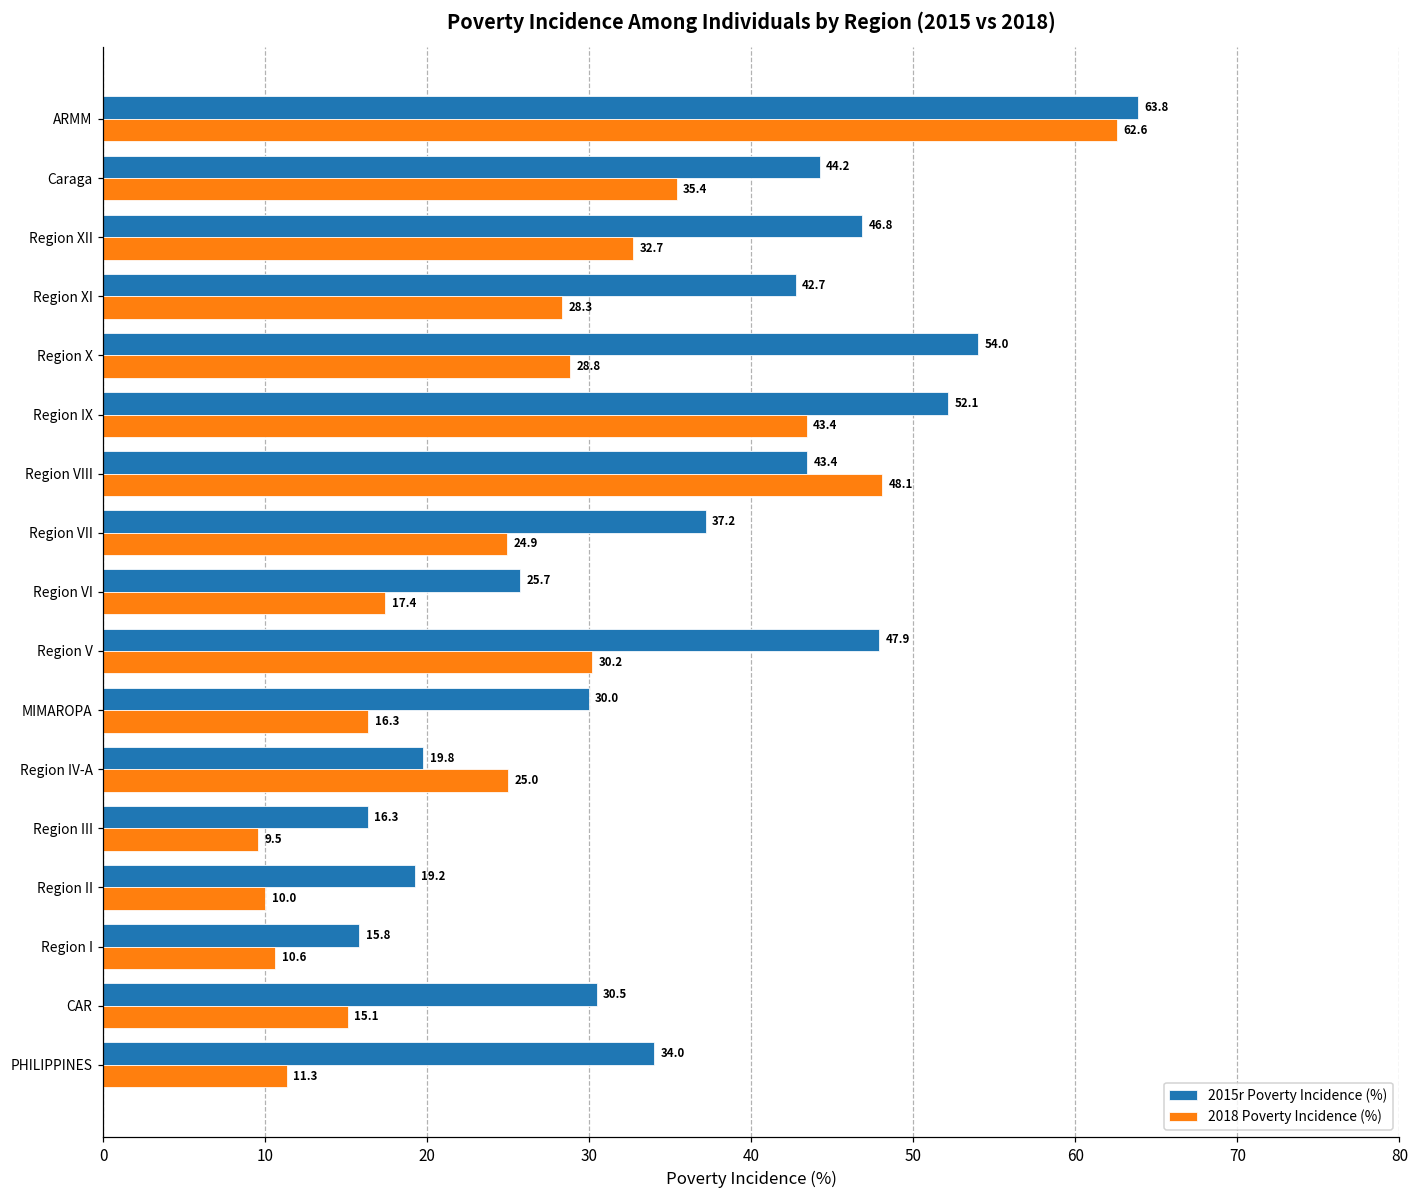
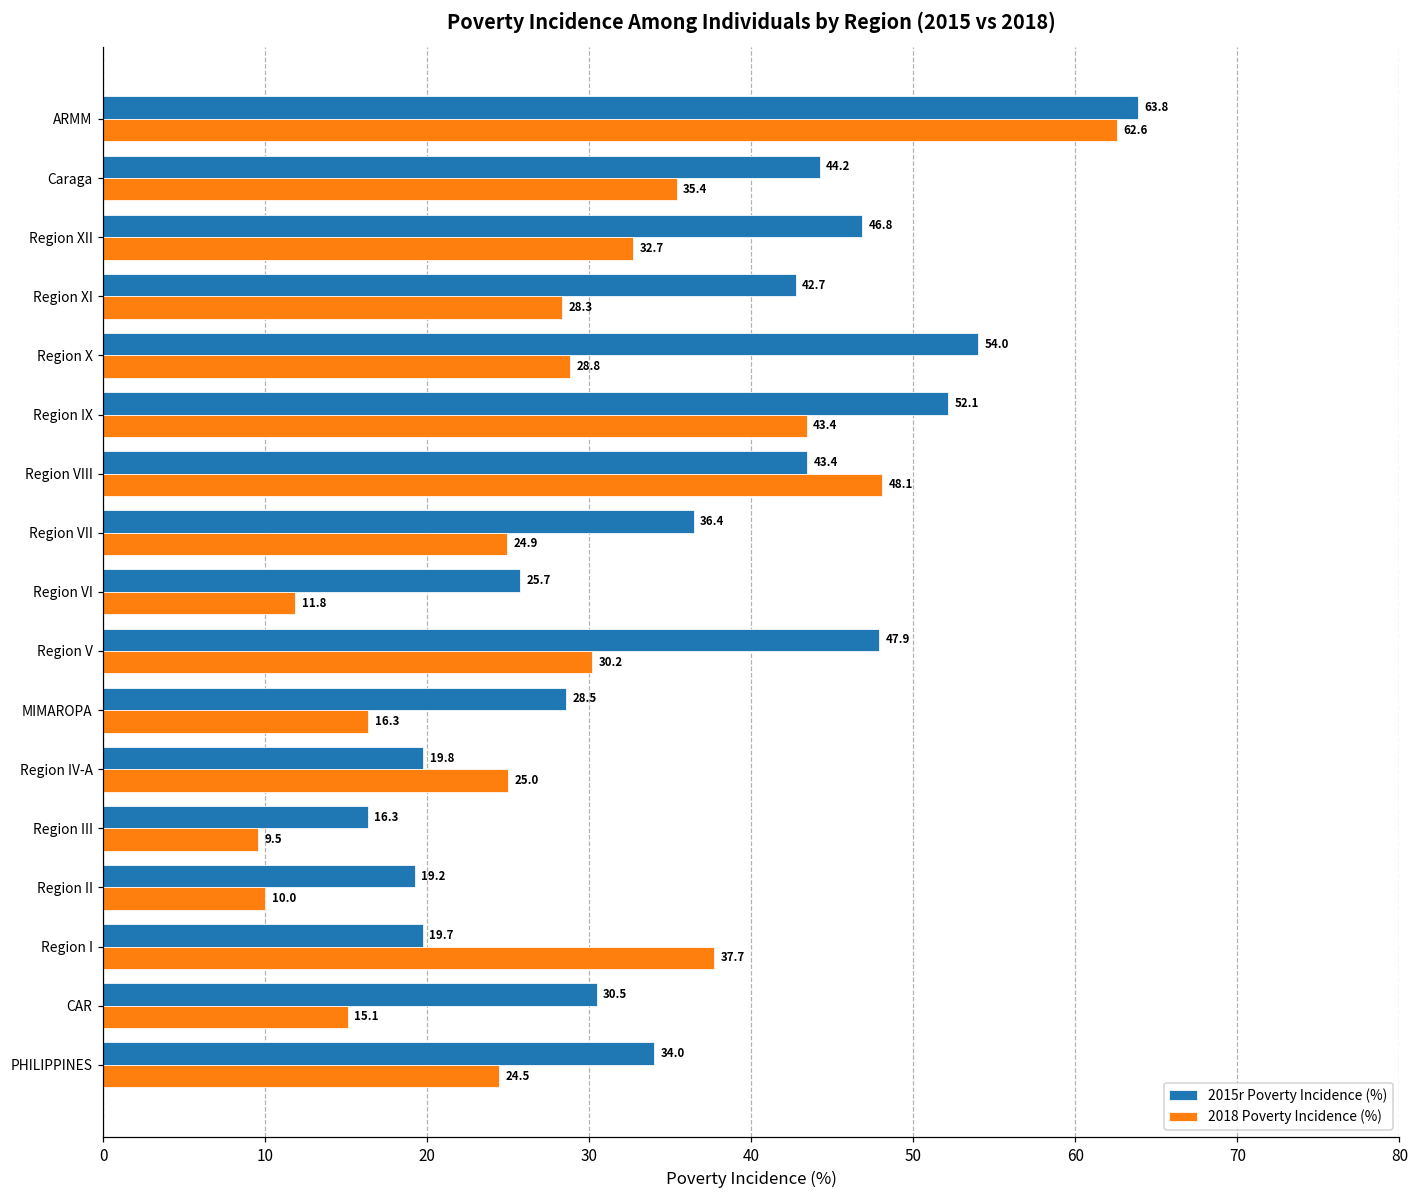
  {
    "2015r Poverty Incidence (%)": {
      "ARMM": 63.8,
      "Caraga": 44.2,
      "Region XII": 46.8,
      "Region XI": 42.7,
      "Region X": 54.0,
      "Region IX": 52.1,
      "Region VIII": 43.4,
-     "Region VII": 37.2,
+     "Region VII": 36.4,
      "Region VI": 25.7,
      "Region V": 47.9,
-     "MIMAROPA": 30.0,
+     "MIMAROPA": 28.5,
      "Region IV-A": 19.8,
      "Region III": 16.3,
      "Region II": 19.2,
-     "Region I": 15.8,
+     "Region I": 19.7,
      "CAR": 30.5,
      "PHILIPPINES": 34.0
    },
    "2018 Poverty Incidence (%)": {
      "ARMM": 62.6,
      "Caraga": 35.4,
      "Region XII": 32.7,
      "Region XI": 28.3,
      "Region X": 28.8,
      "Region IX": 43.4,
      "Region VIII": 48.1,
      "Region VII": 24.9,
-     "Region VI": 17.4,
+     "Region VI": 11.8,
      "Region V": 30.2,
      "MIMAROPA": 16.3,
      "Region IV-A": 25.0,
      "Region III": 9.5,
      "Region II": 10.0,
-     "Region I": 10.6,
+     "Region I": 37.7,
      "CAR": 15.1,
-     "PHILIPPINES": 11.3
+     "PHILIPPINES": 24.5
    }
  }
